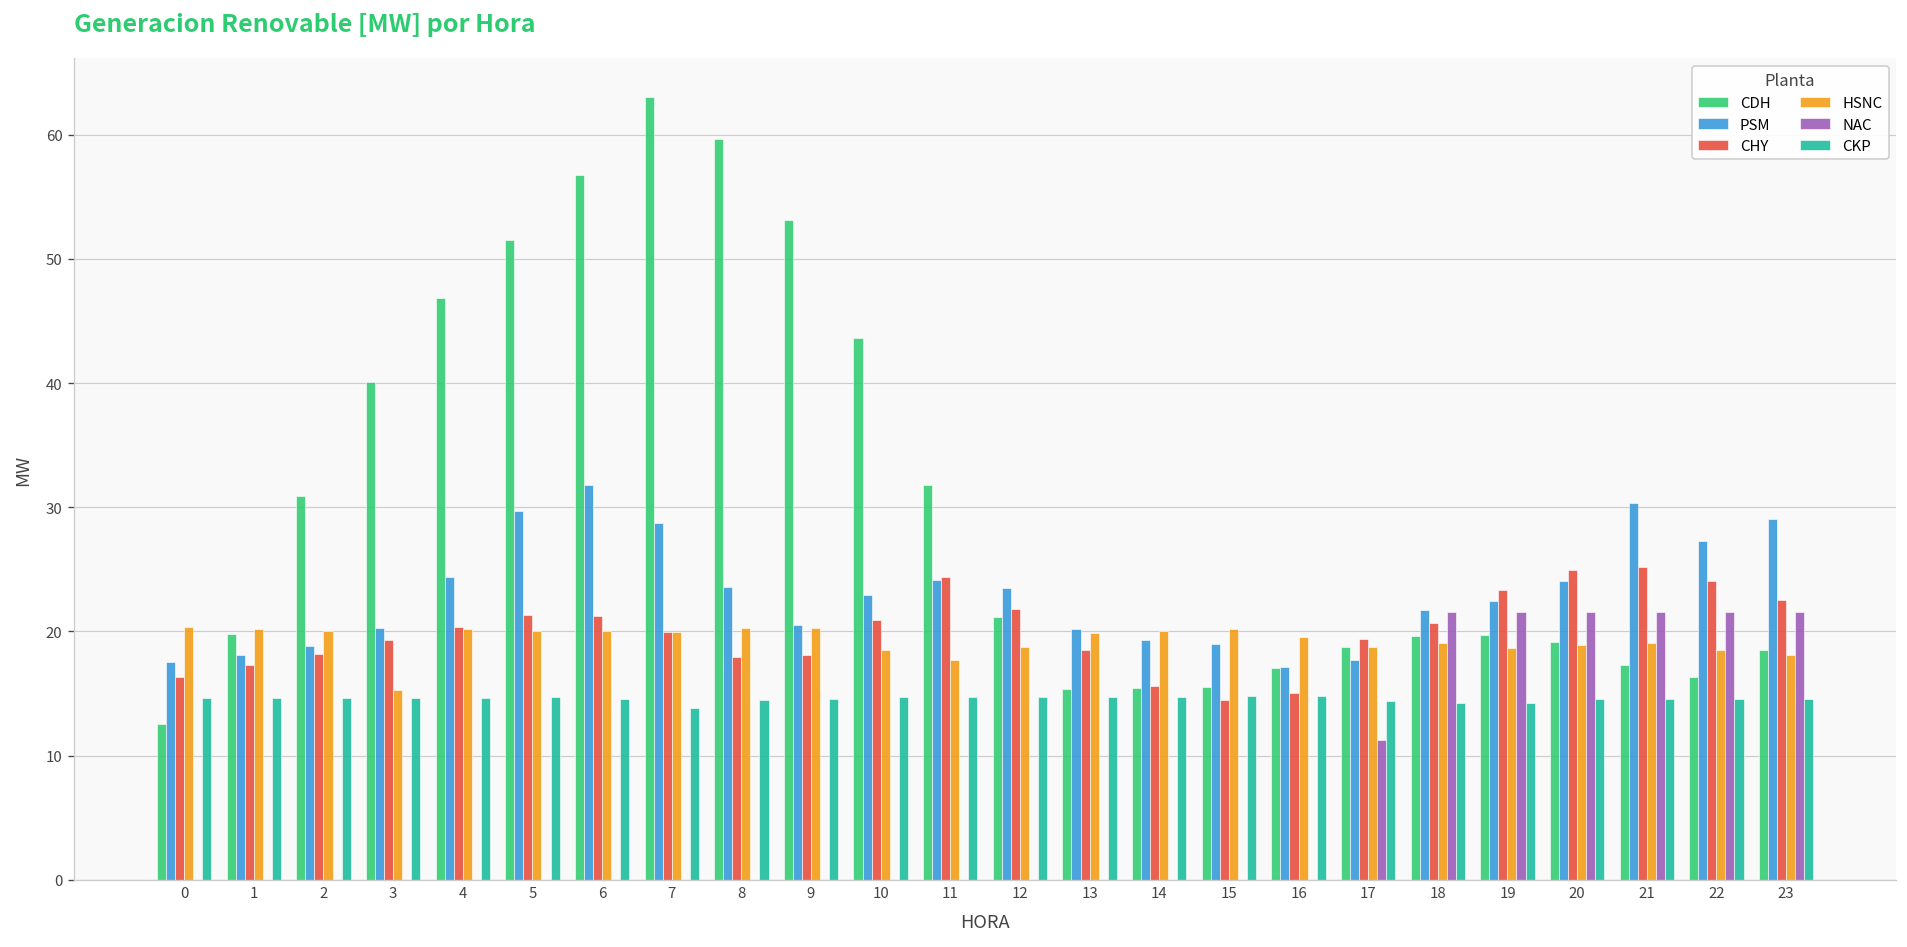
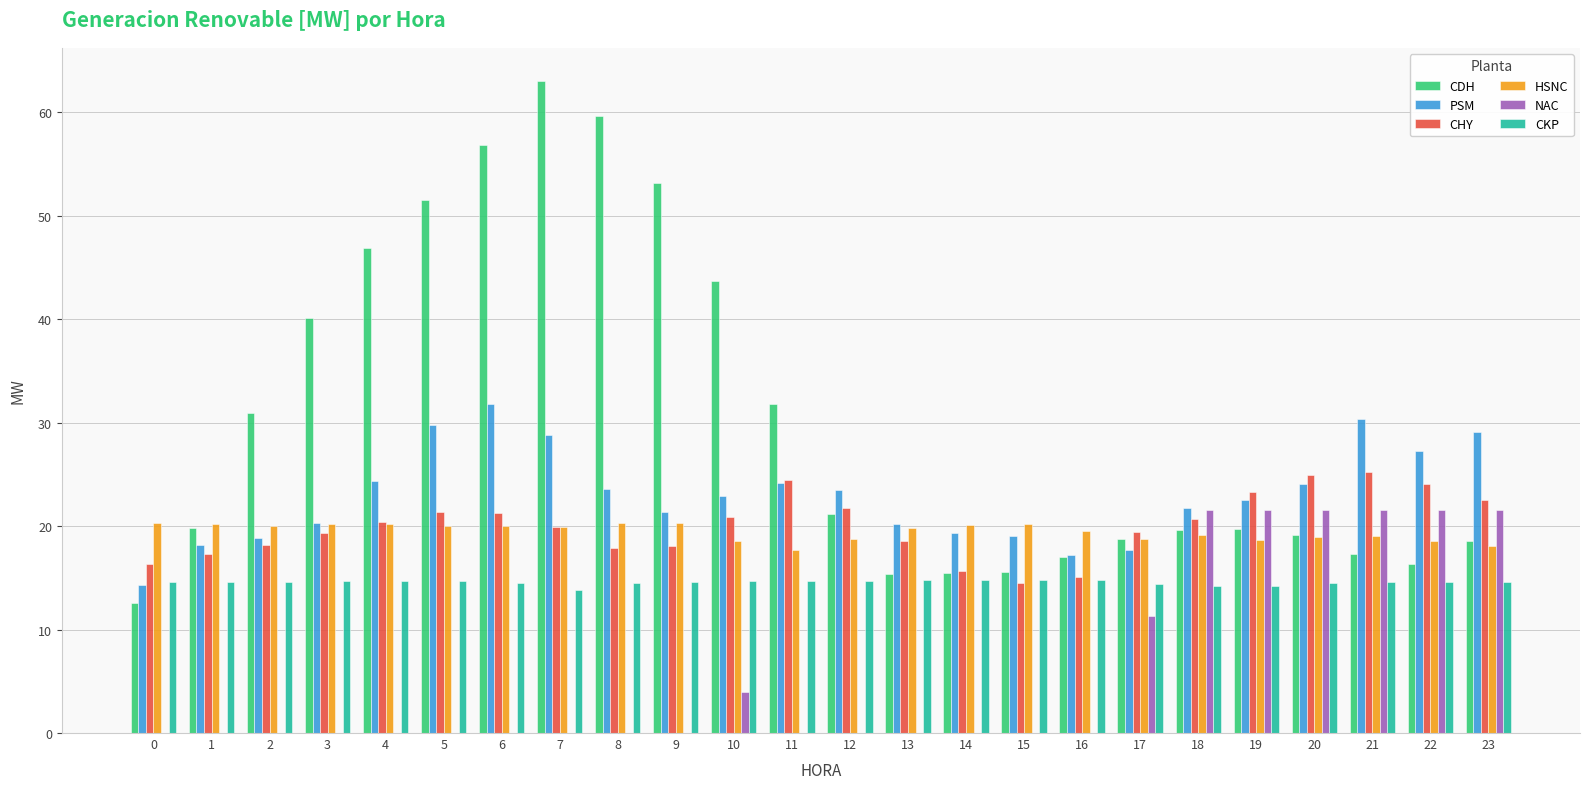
  {
    "PSM": {
-     "0": 17.6,
+     "0": 14.3,
      "1": 18.1,
      "2": 18.8,
      "3": 20.3,
      "4": 24.4,
      "5": 29.7,
      "6": 31.8,
      "7": 28.8,
      "8": 23.6,
-     "9": 20.5,
+     "9": 21.4,
      "10": 22.9,
      "11": 24.2,
      "12": 23.5,
      "13": 20.2,
      "14": 19.4,
      "15": 19.0,
      "16": 17.2,
      "17": 17.7,
      "18": 21.7,
      "19": 22.5,
      "20": 24.1,
      "21": 30.3,
      "22": 27.3,
      "23": 29.1
    },
    "CHY": {
      "0": 16.4,
      "1": 17.3,
      "2": 18.2,
      "3": 19.3,
      "4": 20.4,
      "5": 21.3,
      "6": 21.2,
      "7": 19.9,
      "8": 17.9,
      "9": 18.1,
      "10": 20.9,
      "11": 24.4,
      "12": 21.8,
      "13": 18.5,
      "14": 15.7,
      "15": 14.5,
      "16": 15.1,
      "17": 19.4,
      "18": 20.7,
      "19": 23.3,
      "20": 24.9,
      "21": 25.2,
      "22": 24.1,
      "23": 22.5
    },
    "HSNC": {
      "0": 20.3,
      "1": 20.2,
      "2": 20.0,
-     "3": 15.3,
+     "3": 20.2,
      "4": 20.2,
      "5": 20.0,
      "6": 20.0,
      "7": 19.9,
      "8": 20.3,
      "9": 20.3,
      "10": 18.5,
      "11": 17.7,
      "12": 18.8,
      "13": 19.9,
      "14": 20.1,
      "15": 20.2,
      "16": 19.5,
      "17": 18.8,
      "18": 19.1,
      "19": 18.7,
      "20": 18.9,
      "21": 19.1,
      "22": 18.5,
      "23": 18.1
    },
    "NAC": {
      "0": 0,
      "1": 0,
      "2": 0,
      "3": 0,
      "4": 0,
      "5": 0,
      "6": 0,
      "7": 0,
      "8": 0,
      "9": 0,
-     "10": 0,
+     "10": 4,
      "11": 0,
      "12": 0,
      "13": 0,
      "14": 0,
      "15": 0,
      "16": 0,
      "17": 11.3,
      "18": 21.6,
      "19": 21.6,
      "20": 21.6,
      "21": 21.6,
      "22": 21.6,
      "23": 21.6
    }
  }
